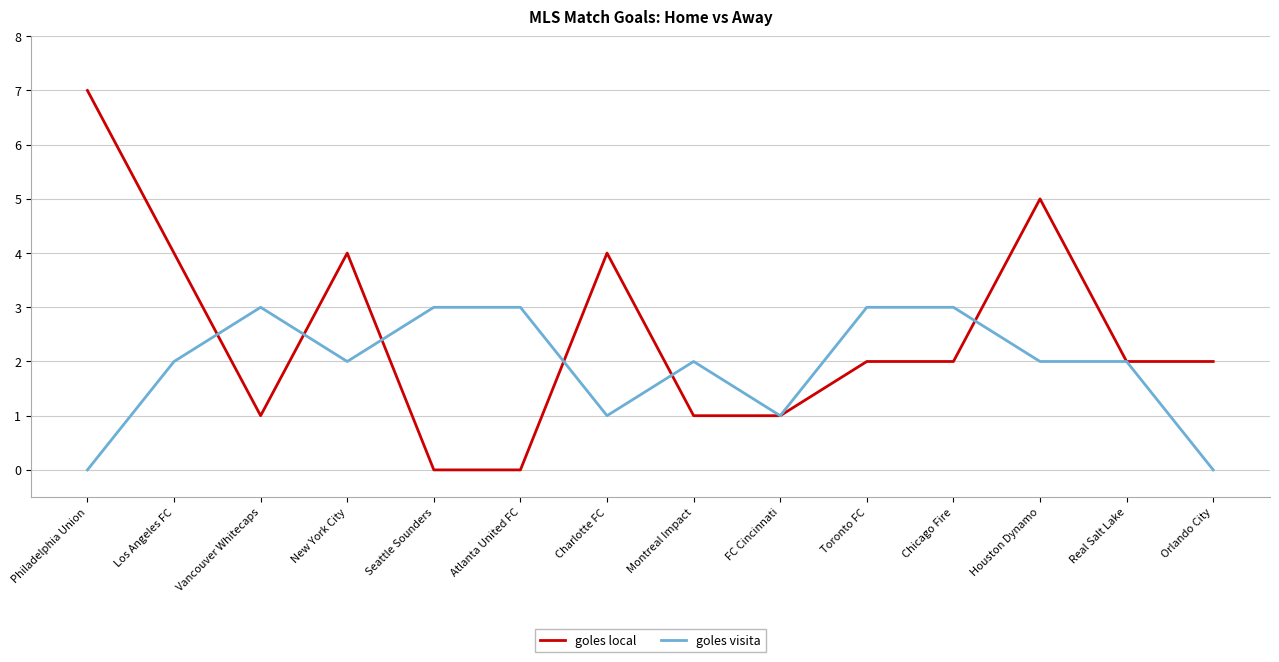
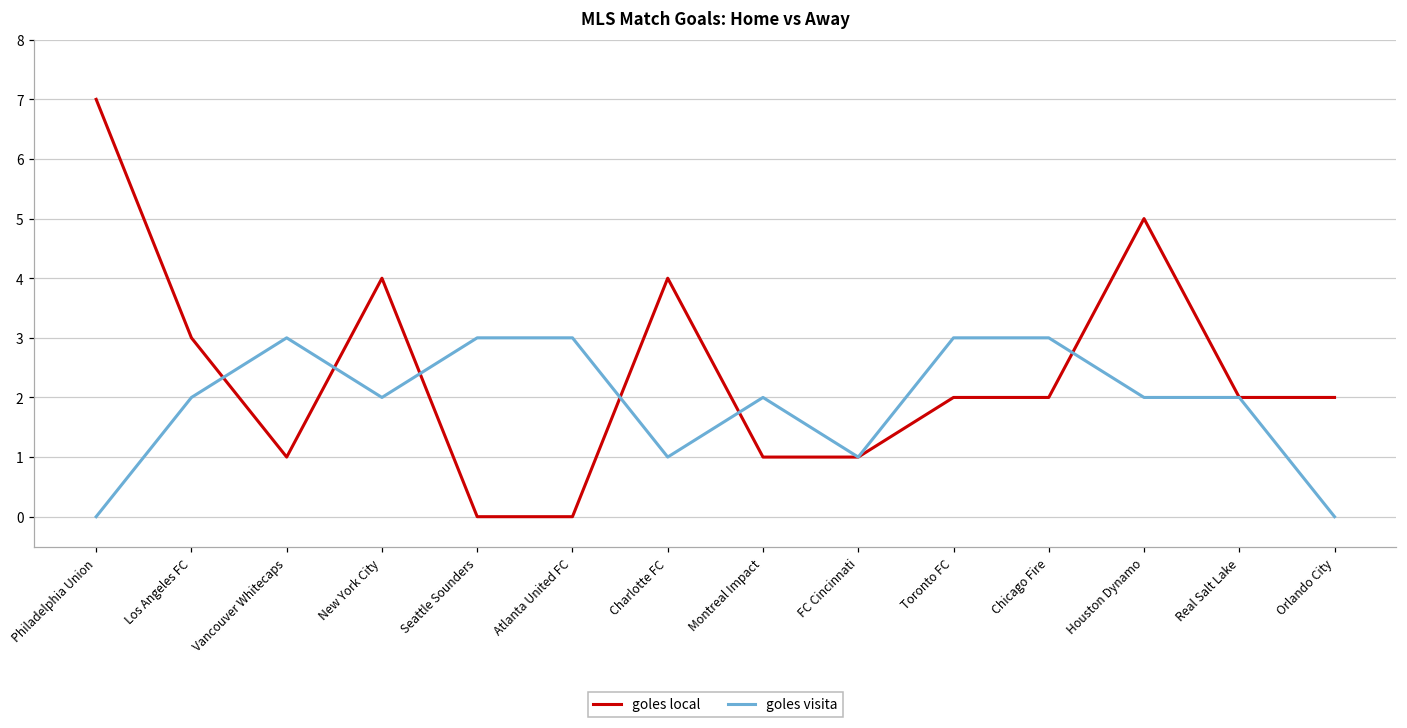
  {
    "goles local": {
      "Philadelphia Union": 7,
-     "Los Angeles FC": 4,
+     "Los Angeles FC": 3,
      "Vancouver Whitecaps": 1,
      "New York City": 4,
      "Seattle Sounders": 0,
      "Atlanta United FC": 0,
      "Charlotte FC": 4,
      "Montreal Impact": 1,
      "Toronto FC": 2,
      "Chicago Fire": 2,
      "Houston Dynamo": 5,
      "Orlando City": 2
    },
    "goles visita": {
      "Philadelphia Union": 0,
      "Los Angeles FC": 2,
      "Vancouver Whitecaps": 3,
      "New York City": 2,
      "Seattle Sounders": 3,
      "Atlanta United FC": 3,
      "Charlotte FC": 1,
      "Montreal Impact": 2,
      "Toronto FC": 3,
      "Chicago Fire": 3,
      "Houston Dynamo": 2,
      "Orlando City": 0
    }
  }
